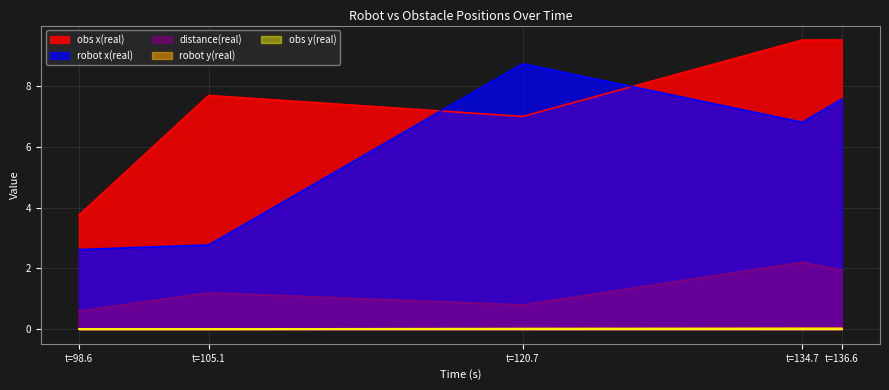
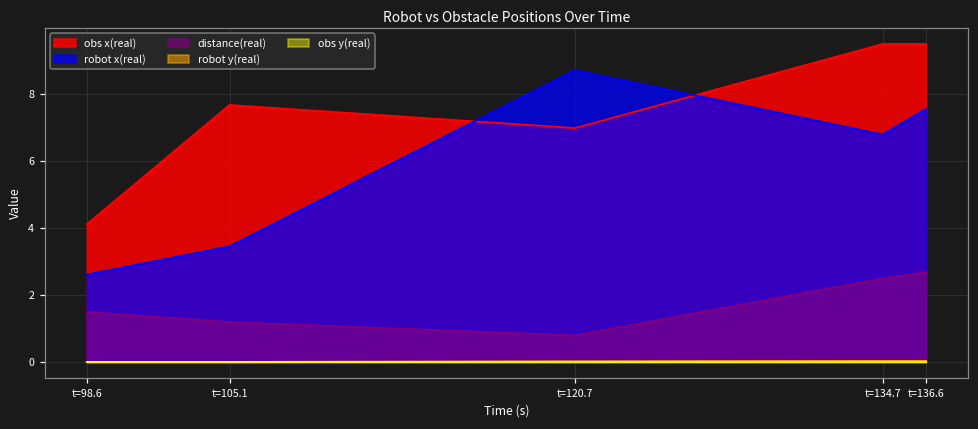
  {
    "obs x(real)": {
-     "t=98.6": 3.8,
+     "t=98.6": 4.1,
      "t=105.1": 7.7,
      "t=120.7": 7.0,
      "t=134.7": 9.5,
      "t=136.6": 9.5
    },
    "robot x(real)": {
      "t=98.6": 2.6,
-     "t=105.1": 2.8,
+     "t=105.1": 3.5,
      "t=120.7": 8.7,
      "t=134.7": 6.8,
      "t=136.6": 7.6
    },
    "distance(real)": {
-     "t=98.6": 0.6,
+     "t=98.6": 1.5,
      "t=105.1": 1.2,
      "t=120.7": 0.8,
-     "t=134.7": 2.2,
-     "t=136.6": 1.9
+     "t=134.7": 2.5,
+     "t=136.6": 2.7
    }
  }
